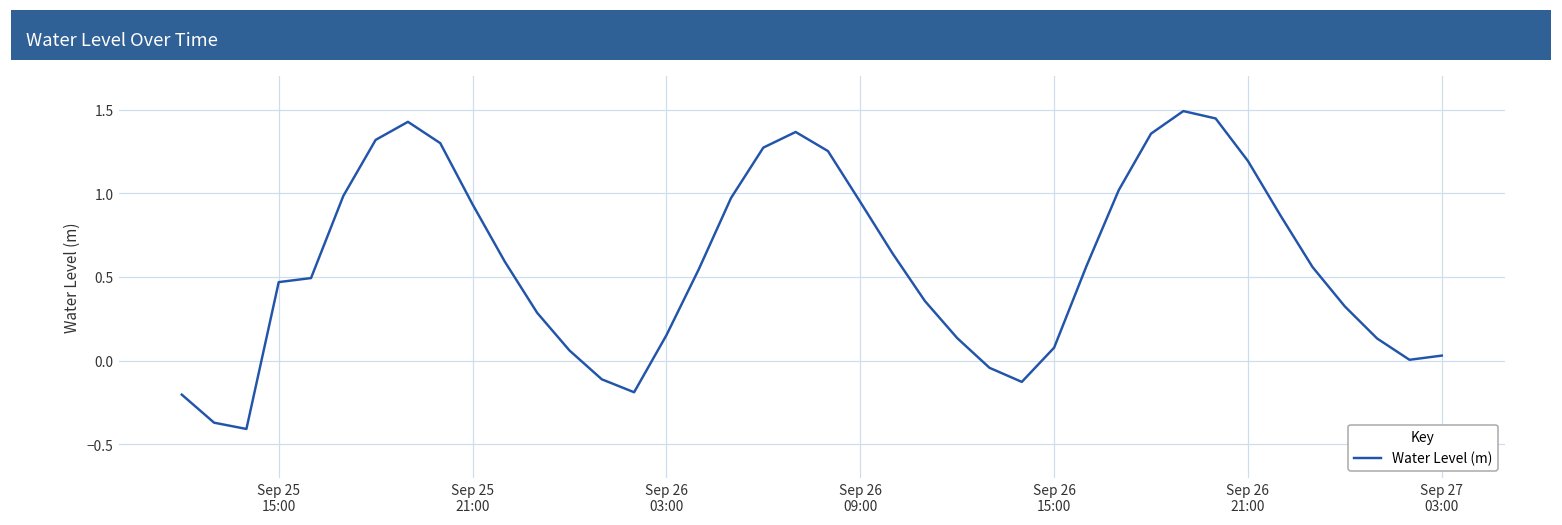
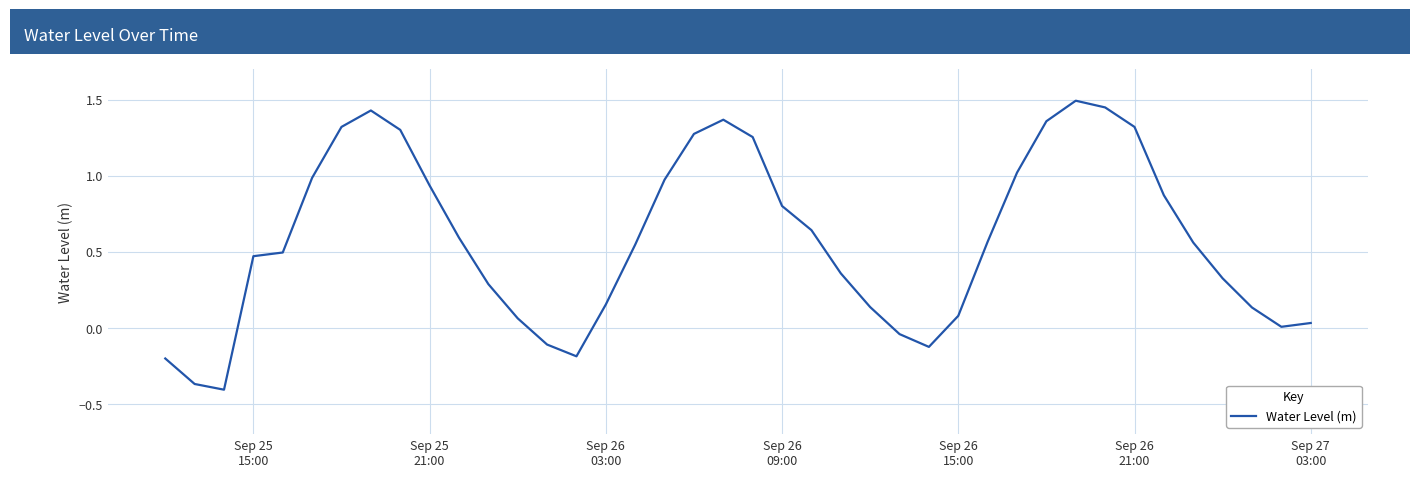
  {
    "Sep 25 15:00": 0.47,
    "Sep 25 21:00": 0.93,
    "Sep 26 03:00": 0.15,
-   "Sep 26 09:00": 0.95,
+   "Sep 26 09:00": 0.80,
    "Sep 26 15:00": 0.08,
-   "Sep 26 21:00": 1.19,
+   "Sep 26 21:00": 1.32,
    "Sep 27 03:00": 0.03
  }
